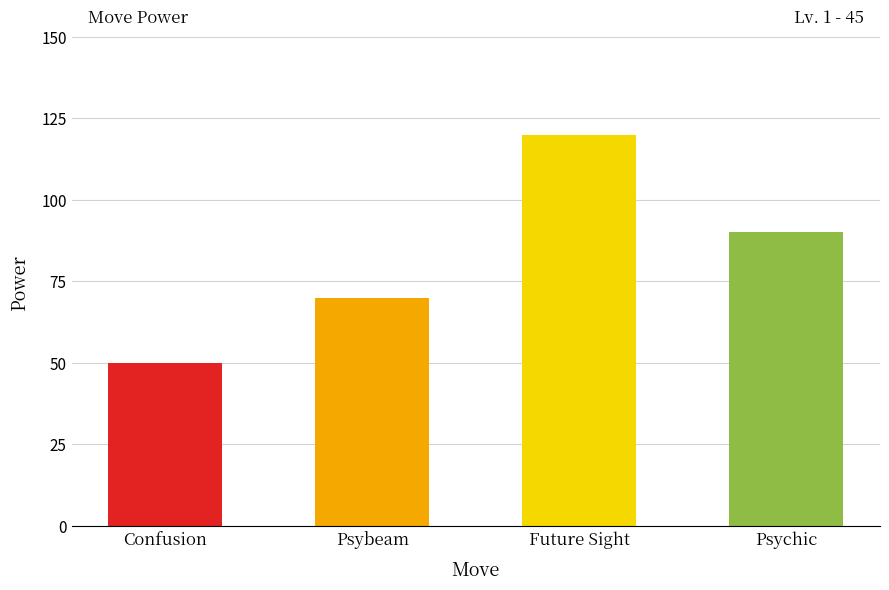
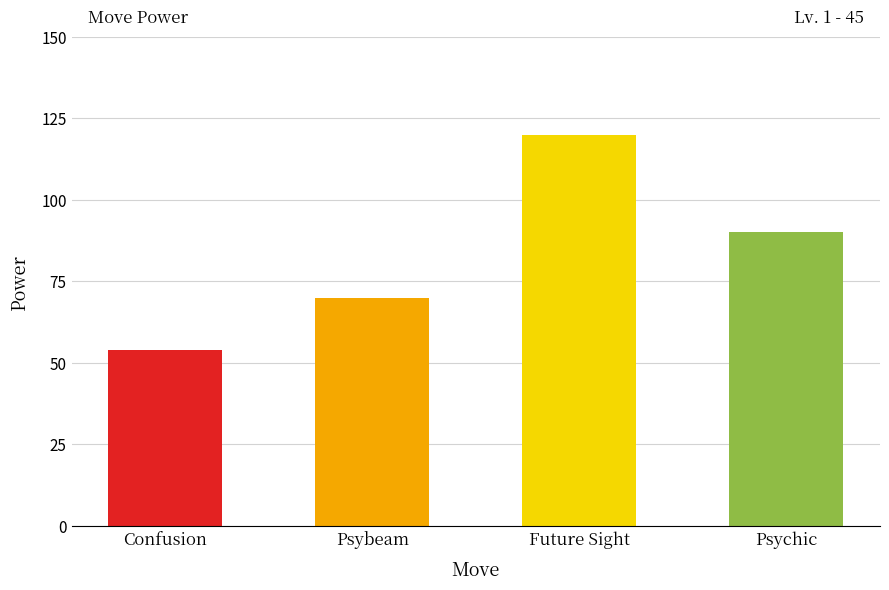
  {
-   "Confusion": 50,
+   "Confusion": 54,
    "Psybeam": 70,
    "Future Sight": 120,
    "Psychic": 90
  }
